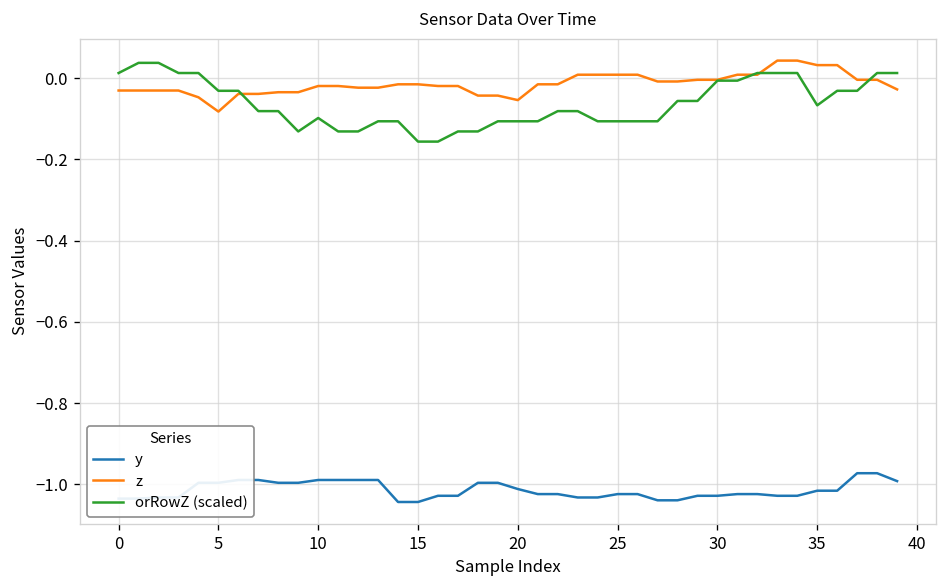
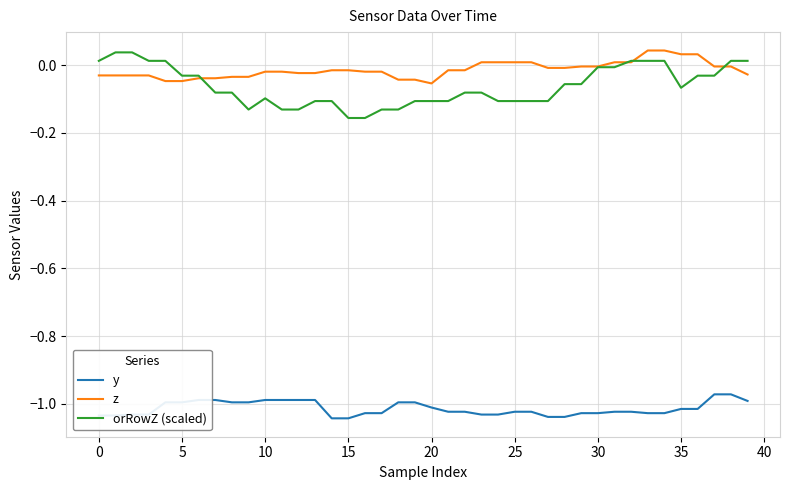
  {
    "y": {
      "10": -0.99,
      "15": -1.04,
      "20": -1.01,
      "25": -1.02,
      "30": -1.03,
      "35": -1.02
    },
    "z": {
      "0": -0.03,
-     "5": -0.08,
+     "5": -0.05,
      "10": -0.02,
      "15": -0.02,
      "20": -0.05,
      "25": 0.01,
      "35": 0.03
    },
    "orRowZ (scaled)": {
      "0": 0.01,
      "5": -0.03,
      "10": -0.10,
      "15": -0.16,
      "20": -0.11,
      "25": -0.11,
      "35": -0.07
    }
  }
